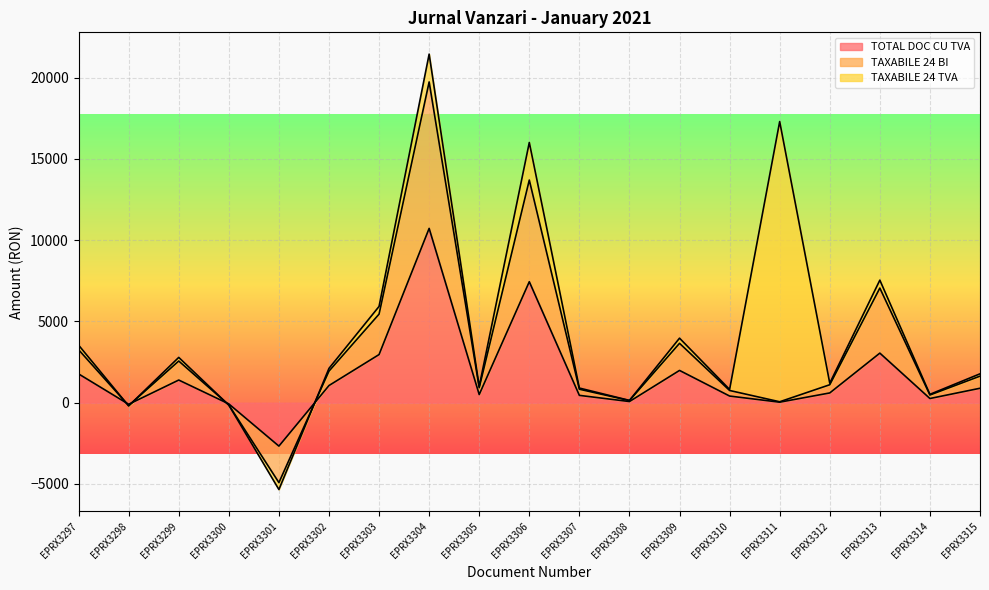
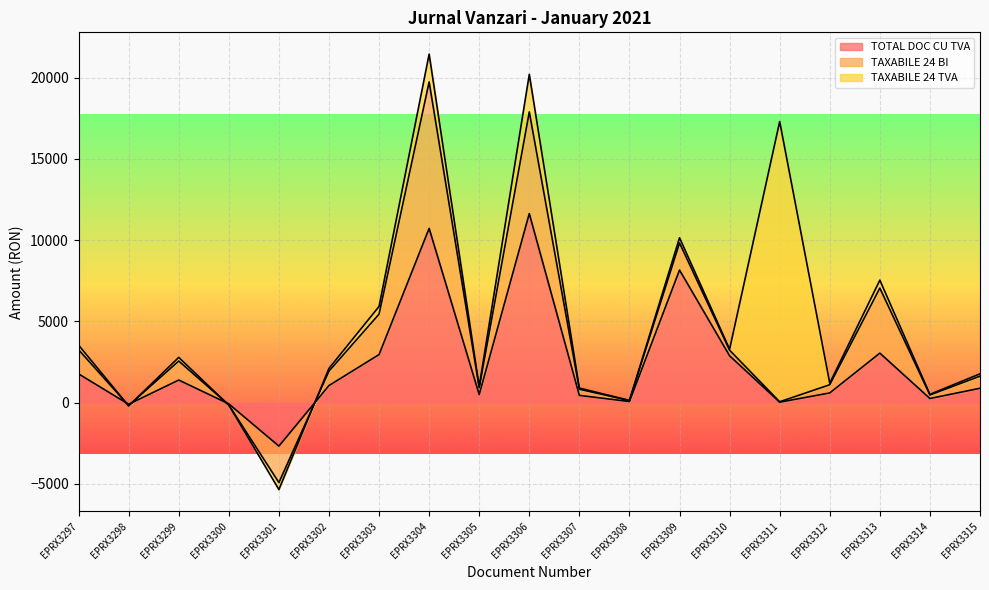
  {
    "TOTAL DOC CU TVA": {
      "EPRX3301": 2700,
-     "EPRX3306": 7400,
-     "EPRX3309": 2000,
-     "EPRX3310": 400
+     "EPRX3306": 11600,
+     "EPRX3309": 8200,
+     "EPRX3310": 2900
    }
  }
